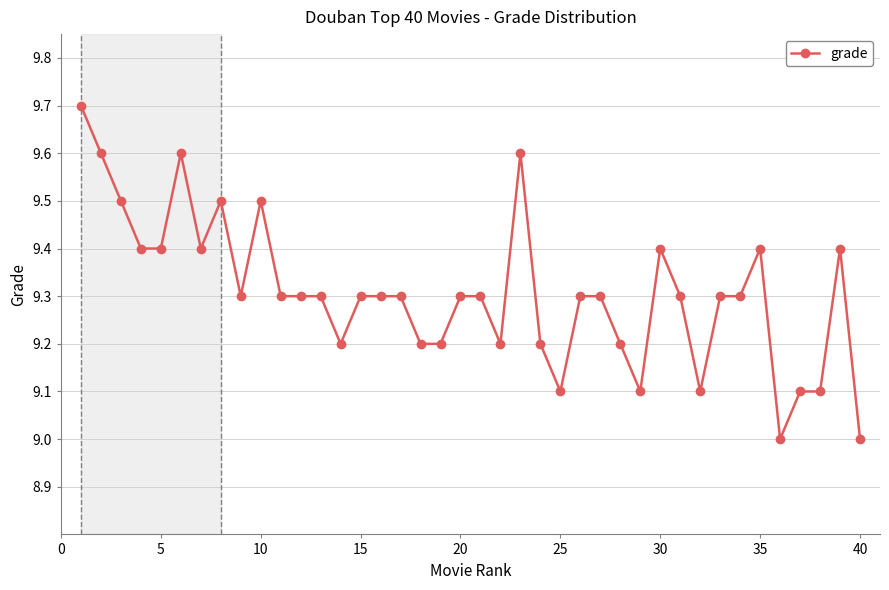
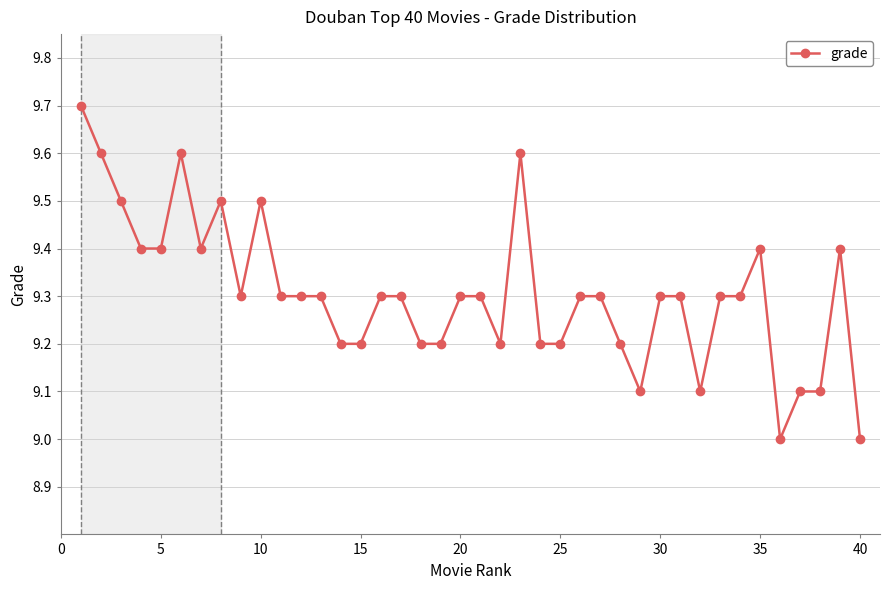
  {
    "5": 9.4,
    "10": 9.5,
-   "15": 9.3,
+   "15": 9.2,
    "20": 9.3,
-   "25": 9.1,
-   "30": 9.4,
+   "25": 9.2,
+   "30": 9.3,
    "35": 9.4,
    "40": 9.0
  }
